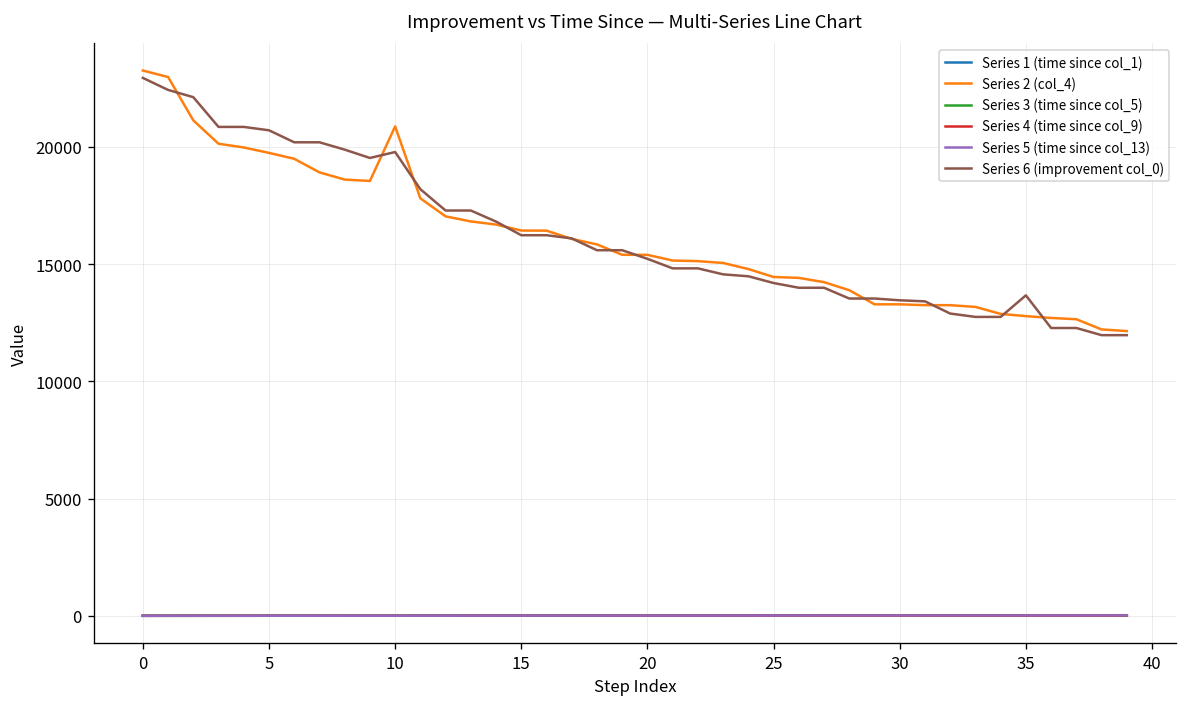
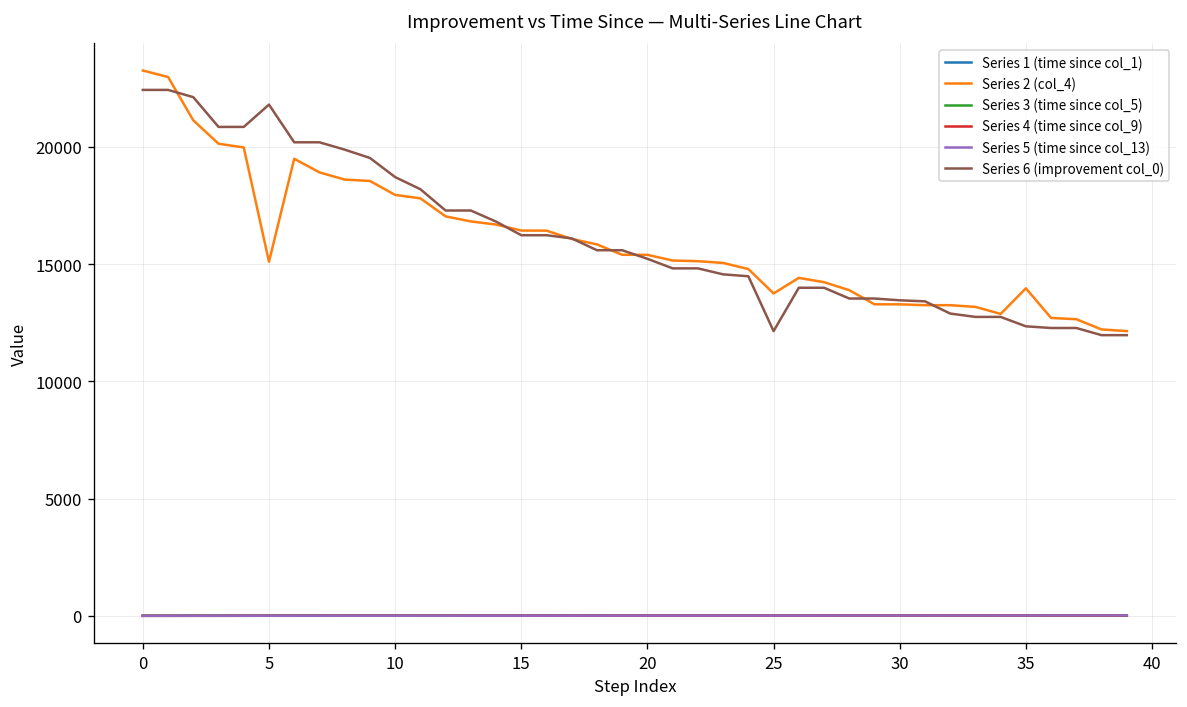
  {
    "Series 5 (time since col_13)": {
      "0": 0,
      "5": 0,
      "10": 0,
      "15": 0,
      "20": 0,
      "25": 0,
      "30": 0,
      "35": 0
    },
    "Series 2 (col_4)": {
      "0": 23300,
-     "5": 19700,
-     "10": 20900,
+     "5": 15100,
+     "10": 18000,
      "15": 16400,
      "20": 15400,
-     "25": 14400,
+     "25": 13700,
      "30": 13300,
-     "35": 12800
+     "35": 14000
    },
    "Series 6 (improvement col_0)": {
-     "0": 22900,
-     "5": 20700,
-     "10": 19800,
+     "0": 22400,
+     "5": 21800,
+     "10": 18700,
      "15": 16200,
      "20": 15200,
-     "25": 14200,
+     "25": 12100,
      "30": 13500,
-     "35": 13700
+     "35": 12300
    }
  }
